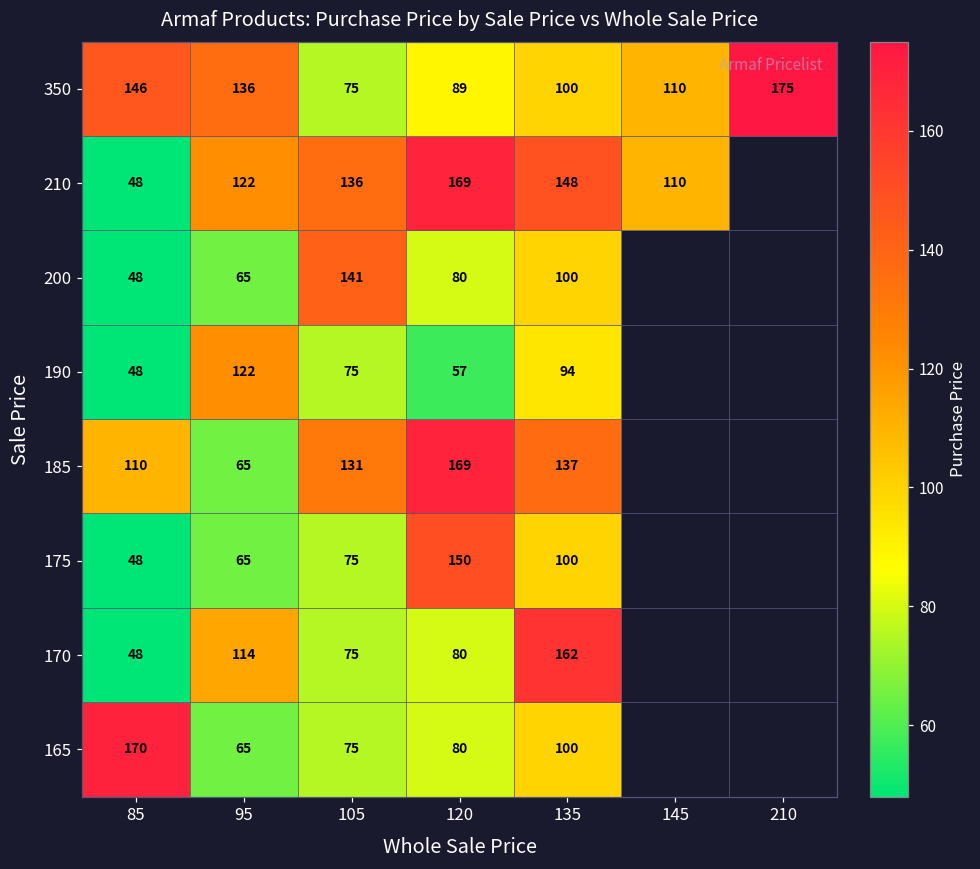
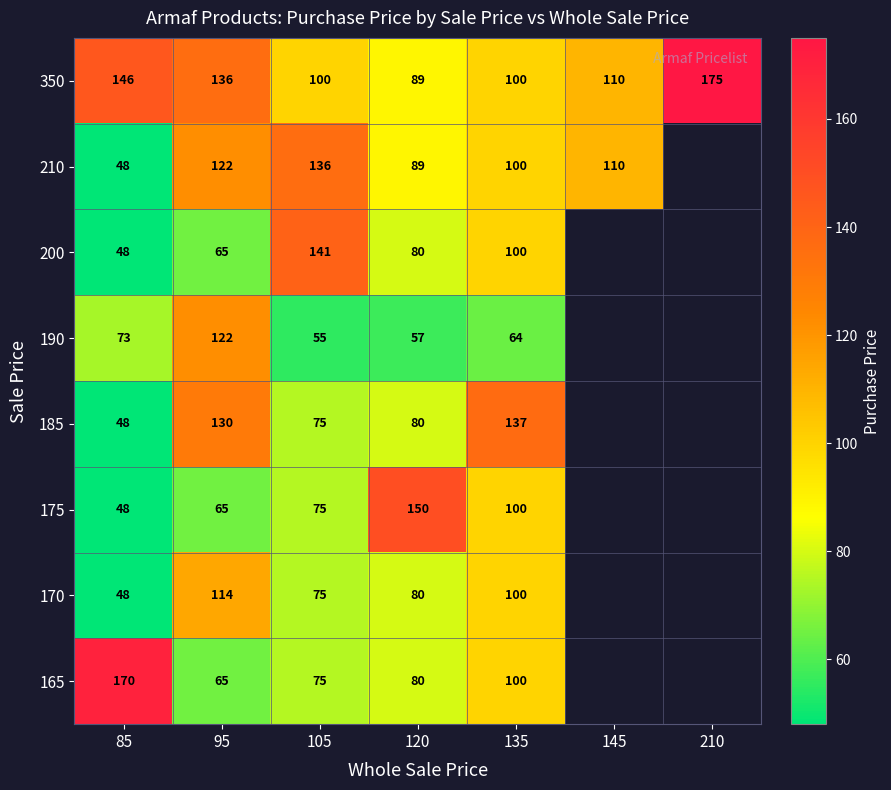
  {
    "350": {
      "85": 146,
      "95": 136,
-     "105": 75,
+     "105": 100,
      "120": 89,
      "135": 100,
      "145": 110
    },
    "210": {
      "85": 48,
      "95": 122,
      "105": 136,
-     "120": 169,
-     "135": 148,
+     "120": 89,
+     "135": 100,
      "145": 110
    },
    "200": {
      "85": 48,
      "95": 65,
      "105": 141,
      "120": 80,
      "135": 100
    },
    "190": {
-     "85": 48,
+     "85": 73,
      "95": 122,
-     "105": 75,
+     "105": 55,
      "120": 57,
-     "135": 94
+     "135": 64
    },
    "185": {
-     "85": 110,
-     "95": 65,
-     "105": 131,
-     "120": 169,
+     "85": 48,
+     "95": 130,
+     "105": 75,
+     "120": 80,
      "135": 137
    },
    "175": {
      "85": 48,
      "95": 65,
      "105": 75,
      "120": 150,
      "135": 100
    },
    "170": {
      "85": 48,
      "95": 114,
      "105": 75,
      "120": 80,
-     "135": 162
+     "135": 100
    },
    "165": {
      "85": 170,
      "95": 65,
      "105": 75,
      "120": 80,
      "135": 100
    }
  }
